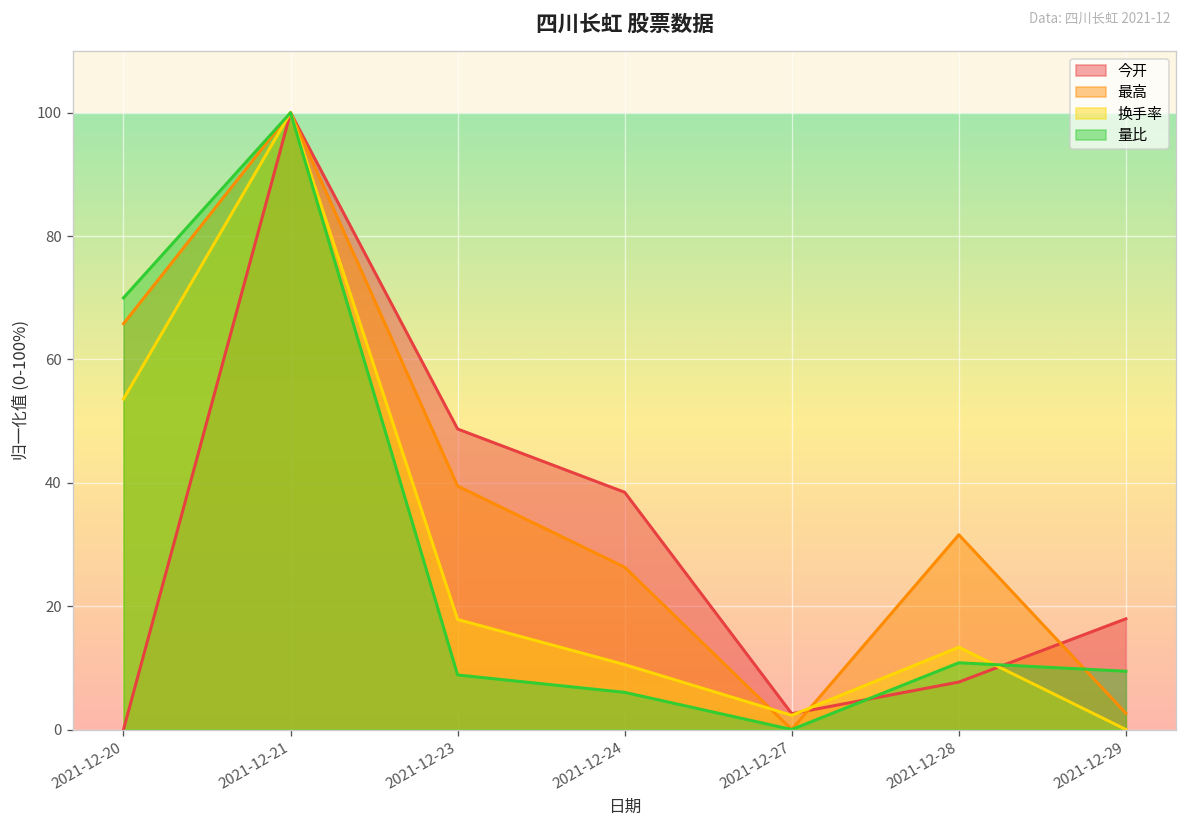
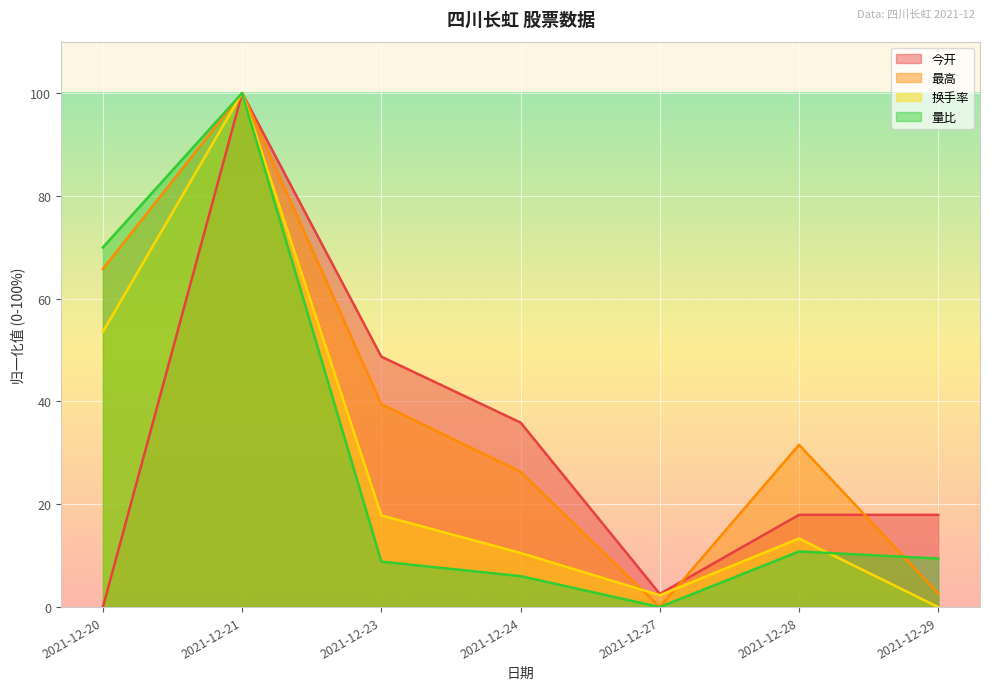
  {
    "今开": {
      "2021-12-20": 0,
      "2021-12-23": 49,
-     "2021-12-24": 38,
-     "2021-12-28": 8,
+     "2021-12-24": 36,
+     "2021-12-28": 18,
      "2021-12-29": 18
    },
    "量比": {
      "2021-12-20": 70,
      "2021-12-23": 9,
      "2021-12-24": 6,
      "2021-12-28": 11,
      "2021-12-29": 9
    }
  }
